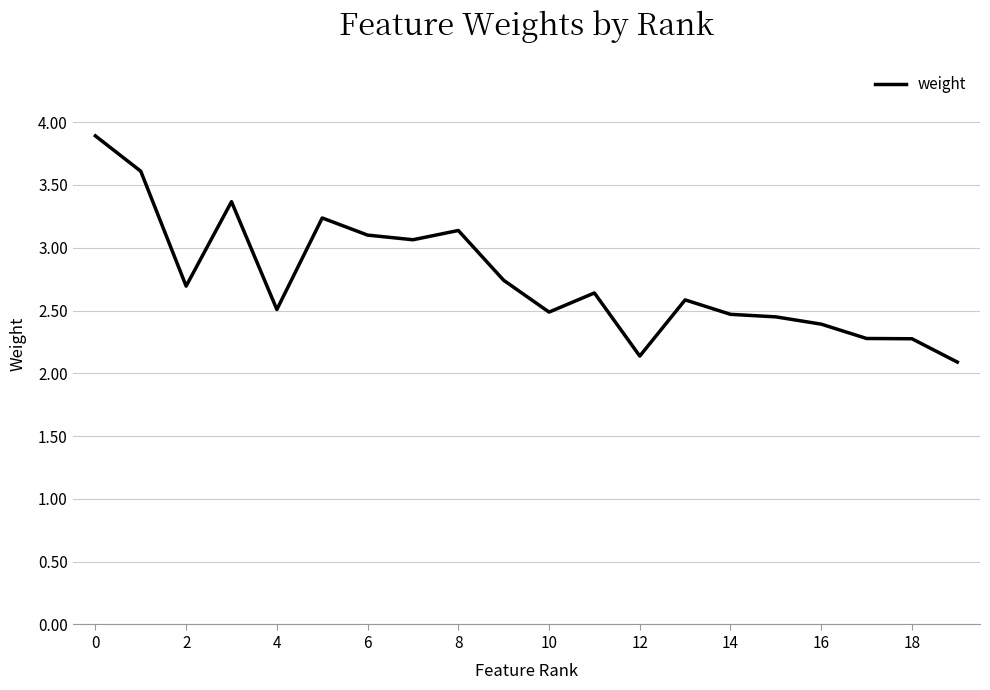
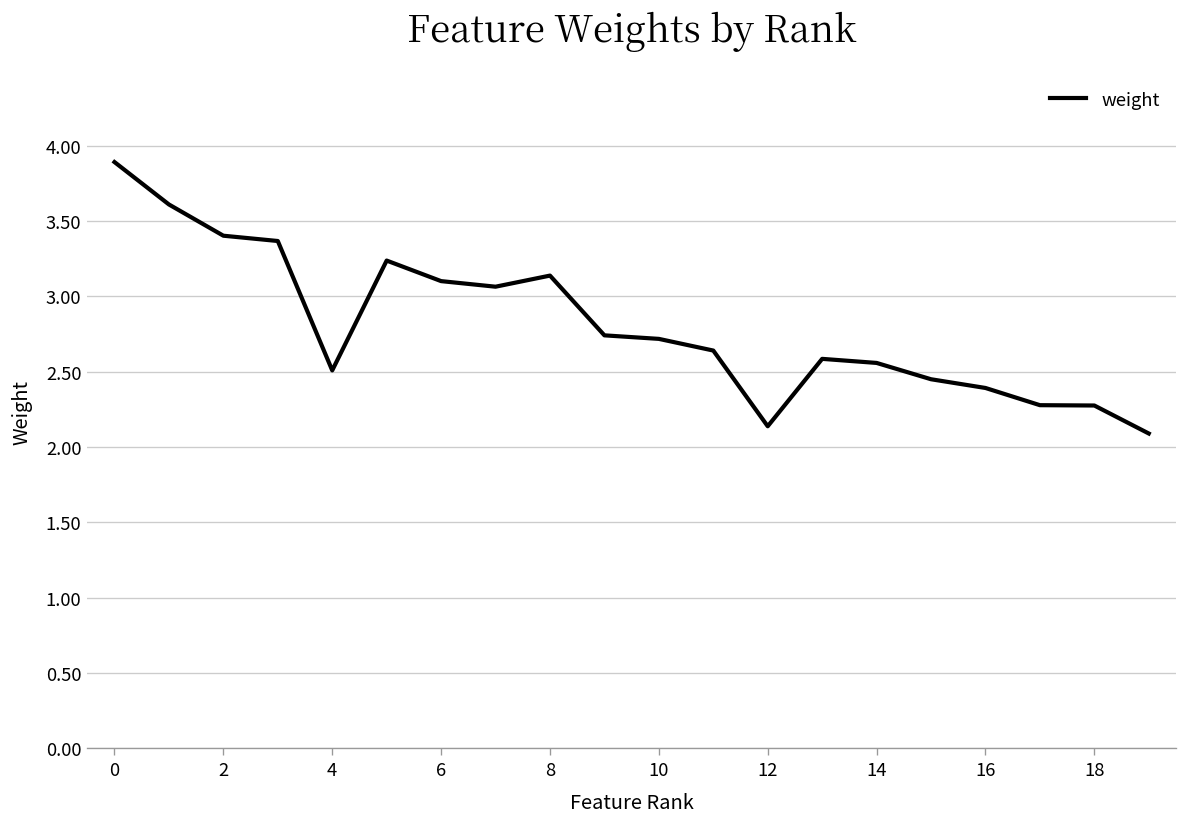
  {
    "0": 3.89,
-   "2": 2.69,
+   "2": 3.40,
    "4": 2.51,
    "6": 3.10,
    "8": 3.14,
-   "10": 2.49,
+   "10": 2.72,
    "12": 2.14,
-   "14": 2.47,
+   "14": 2.56,
    "16": 2.39,
    "18": 2.28
  }
